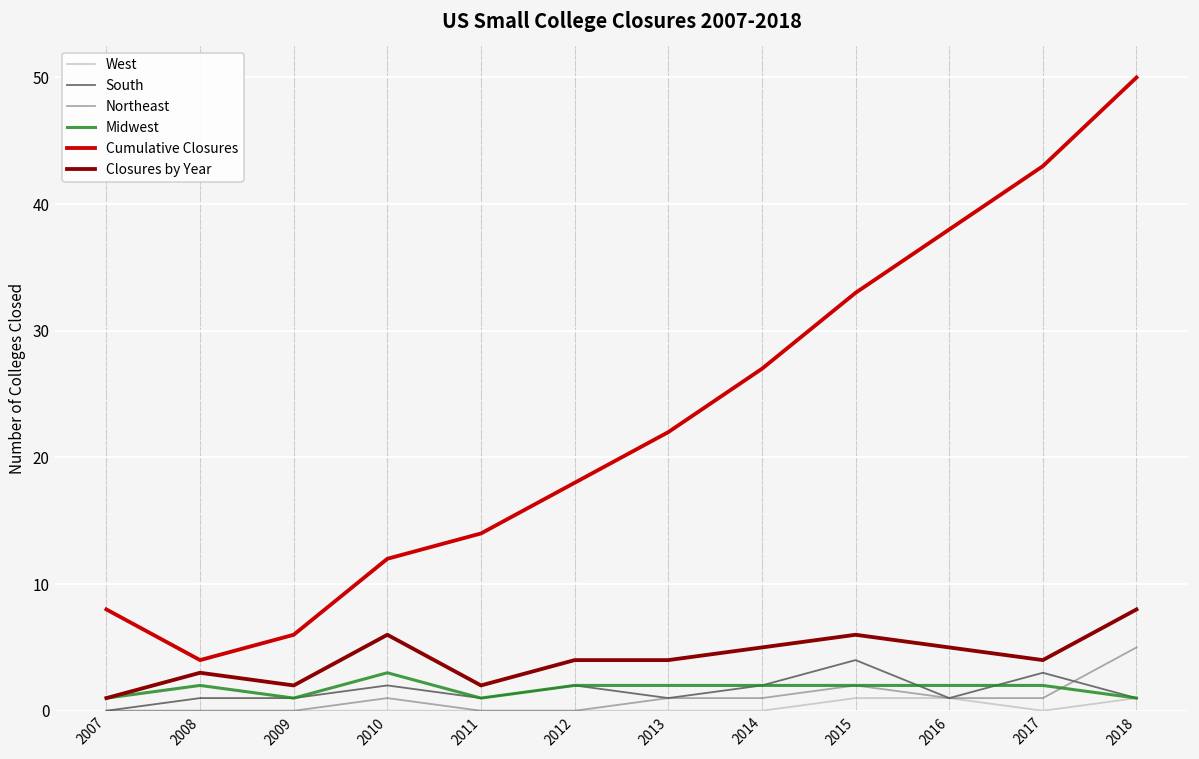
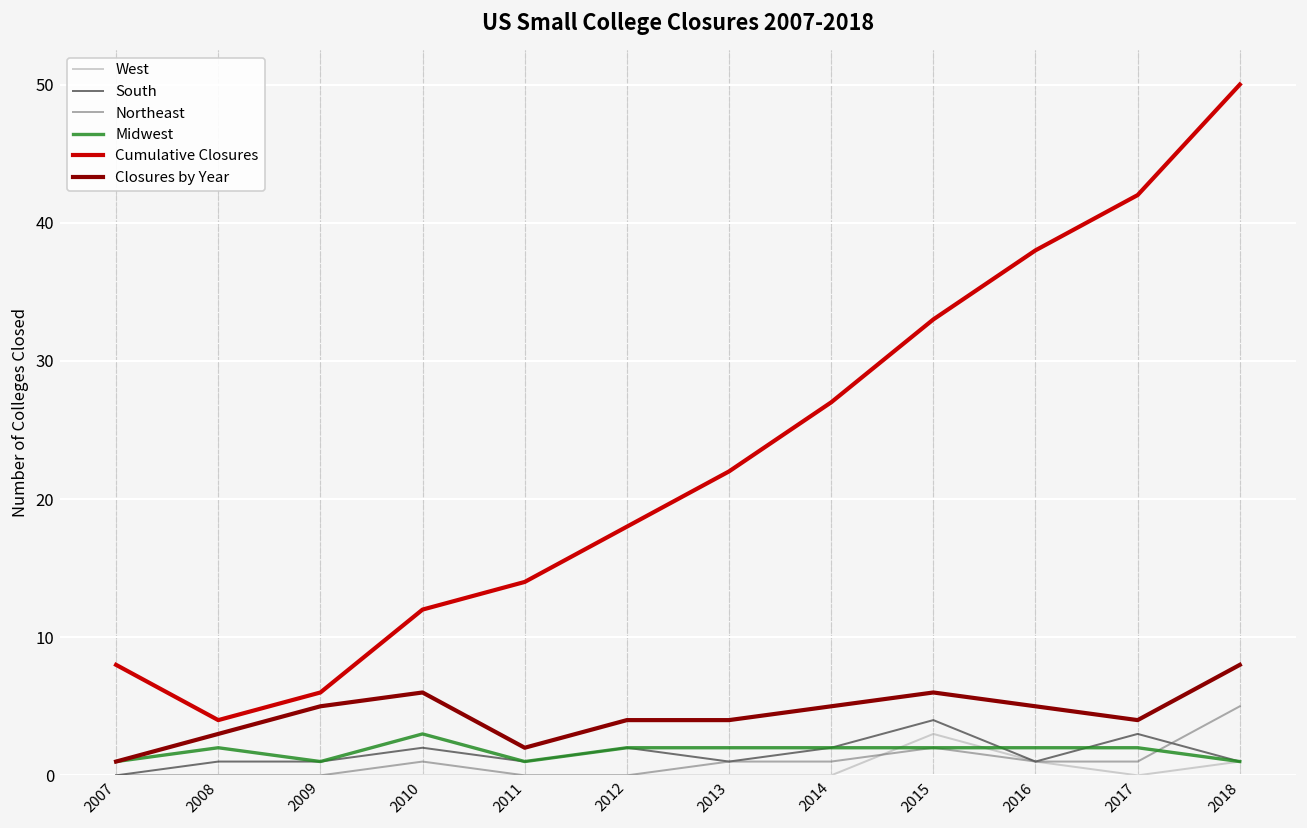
  {
    "West": {
      "2010": 0,
      "2013": 0,
      "2014": 0,
-     "2015": 1,
+     "2015": 3,
      "2017": 0
    },
    "South": {
      "2008": 1,
      "2010": 2,
      "2015": 4,
      "2017": 3
    },
    "Northeast": {
      "2010": 1,
      "2014": 1,
      "2017": 1,
      "2018": 5
    },
    "Midwest": {
      "2008": 2,
      "2010": 3,
      "2013": 2,
      "2016": 2,
      "2017": 2
    },
    "Cumulative Closures": {
      "2007": 8,
      "2008": 4,
      "2009": 6,
      "2010": 12,
      "2011": 14,
      "2012": 18,
      "2013": 22,
      "2014": 27,
      "2015": 33,
      "2016": 38,
-     "2017": 43,
+     "2017": 42,
      "2018": 50
    },
    "Closures by Year": {
      "2008": 3,
-     "2009": 2,
+     "2009": 5,
      "2010": 6,
      "2011": 2,
      "2012": 4,
      "2013": 4,
      "2014": 5,
      "2015": 6,
      "2016": 5,
      "2017": 4,
      "2018": 8
    }
  }
